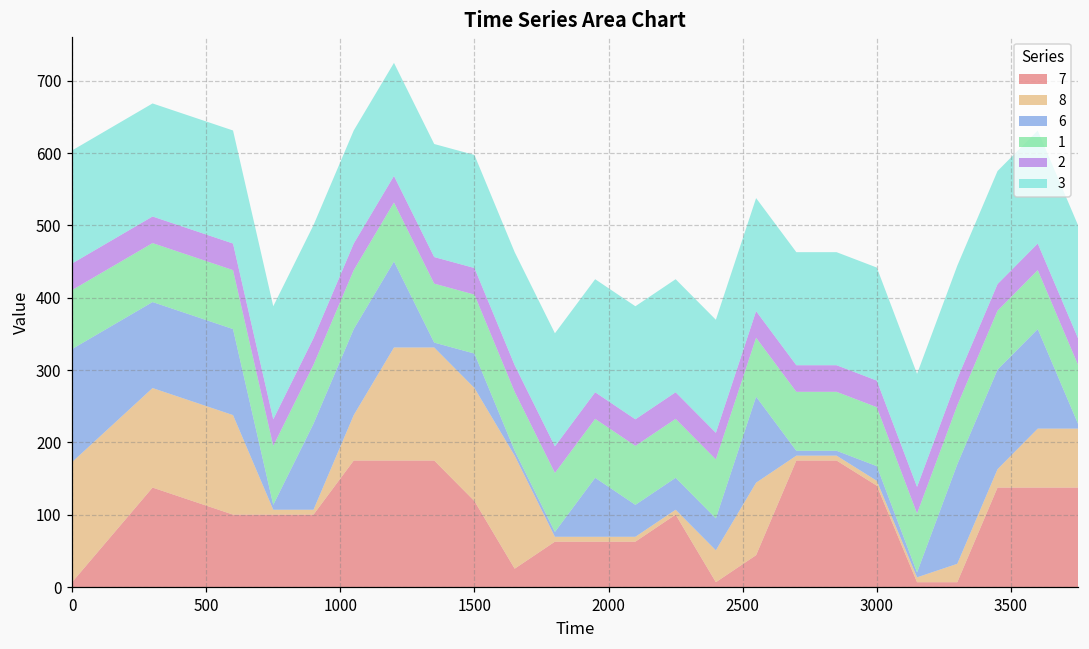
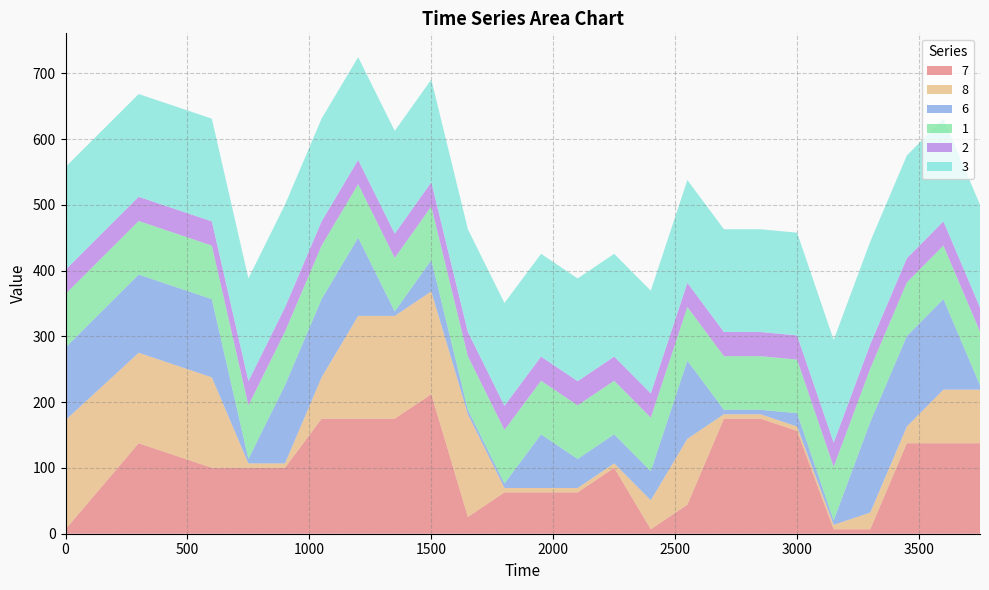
  {
    "7": {
      "0": 10,
-     "1500": 120,
-     "3000": 140
+     "1500": 210,
+     "3000": 160
    },
    "8": {
      "0": 170,
      "1500": 160,
      "3000": 10
    },
    "6": {
-     "0": 160,
+     "0": 110,
      "1500": 50,
      "3000": 20
    },
    "1": {
      "0": 80,
      "1500": 80,
      "3000": 80
    },
    "2": {
      "0": 40,
      "1500": 40,
      "3000": 40
    },
    "3": {
      "0": 160,
      "1500": 160,
      "3000": 160
    }
  }
